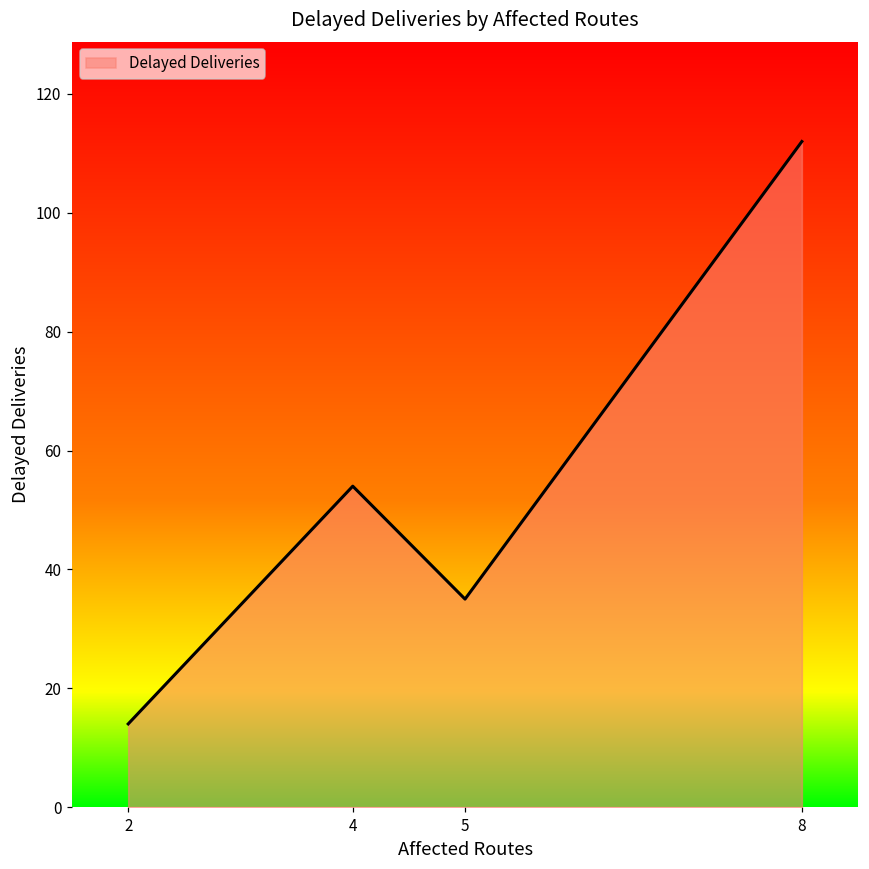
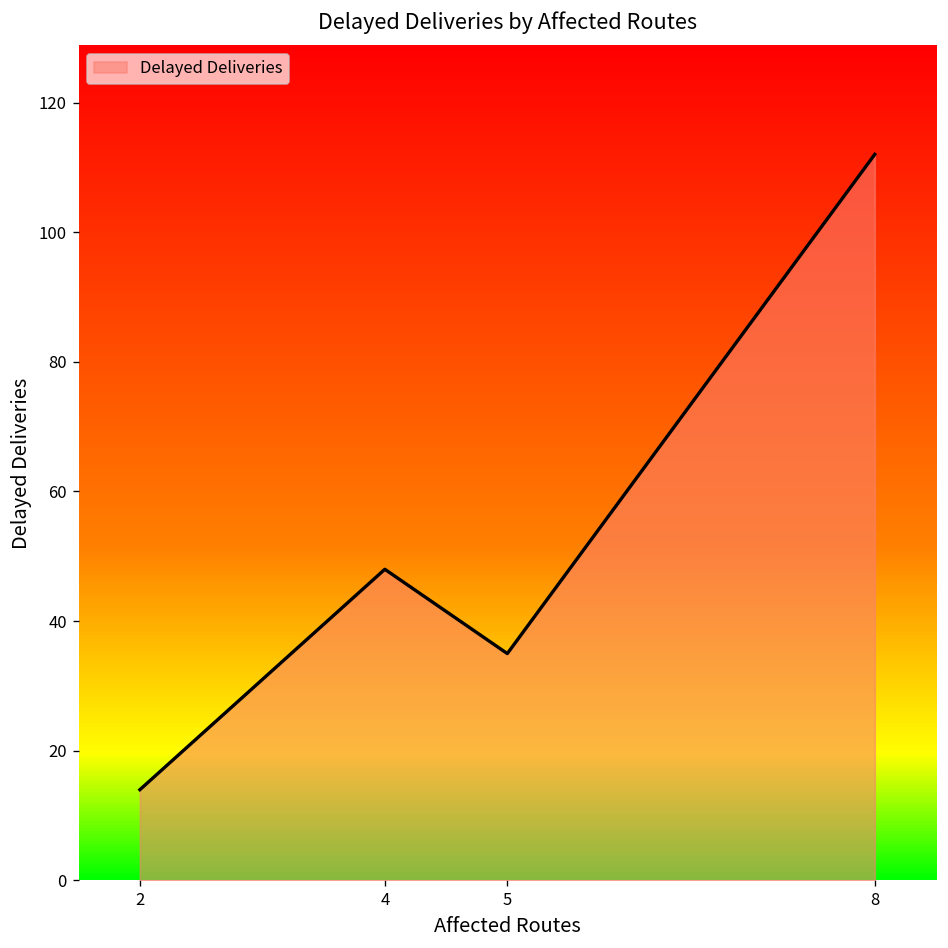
  {
    "2": 14,
-   "4": 54,
+   "4": 48,
    "5": 35,
    "8": 112
  }
